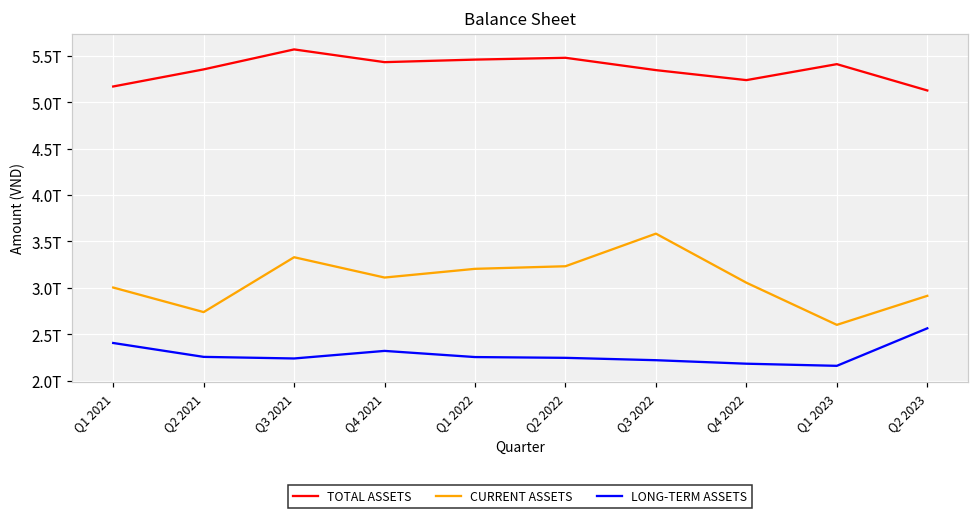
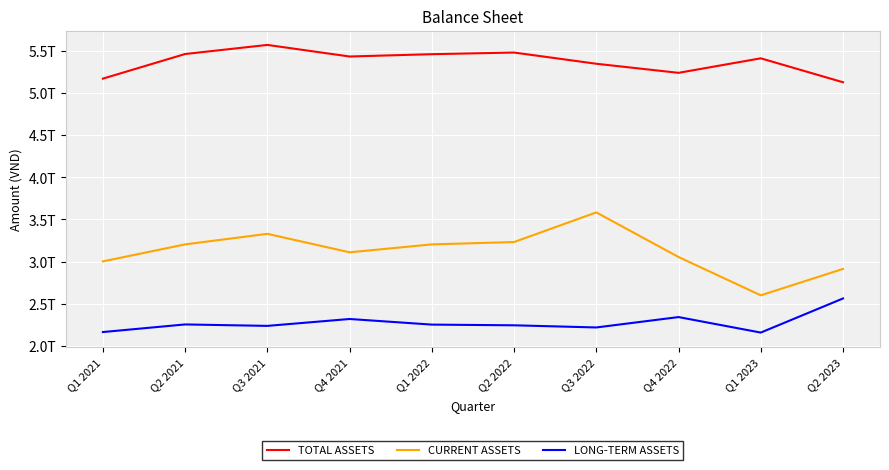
  {
    "TOTAL ASSETS": {
      "Q1 2021": "5.2T",
-     "Q2 2021": "5.4T",
+     "Q2 2021": "5.5T",
      "Q3 2021": "5.6T",
      "Q4 2021": "5.4T",
      "Q1 2022": "5.5T",
      "Q2 2022": "5.5T",
      "Q3 2022": "5.3T",
      "Q4 2022": "5.2T",
      "Q1 2023": "5.4T",
      "Q2 2023": "5.1T"
    },
    "CURRENT ASSETS": {
      "Q1 2021": "3.0T",
-     "Q2 2021": "2.7T",
+     "Q2 2021": "3.2T",
      "Q3 2021": "3.3T",
      "Q4 2021": "3.1T",
      "Q1 2022": "3.2T",
      "Q2 2022": "3.2T",
      "Q3 2022": "3.6T",
      "Q4 2022": "3.1T",
      "Q1 2023": "2.6T",
      "Q2 2023": "2.9T"
    },
    "LONG-TERM ASSETS": {
-     "Q1 2021": "2.4T",
+     "Q1 2021": "2.2T",
      "Q2 2021": "2.3T",
      "Q3 2021": "2.2T",
      "Q4 2021": "2.3T",
      "Q1 2022": "2.3T",
      "Q2 2022": "2.2T",
      "Q3 2022": "2.2T",
-     "Q4 2022": "2.2T",
+     "Q4 2022": "2.3T",
      "Q1 2023": "2.2T",
      "Q2 2023": "2.6T"
    }
  }
